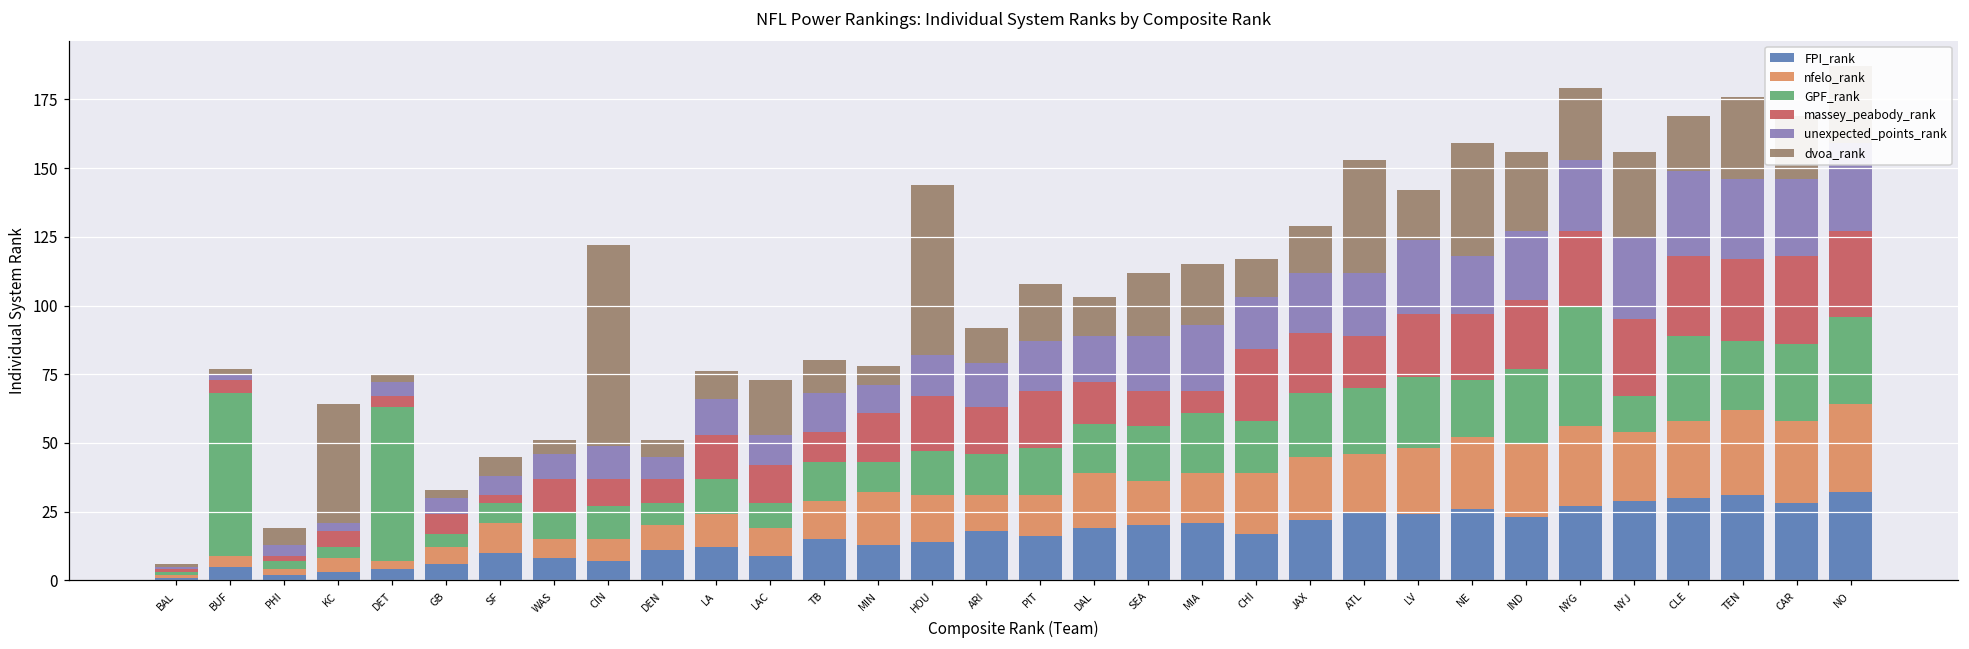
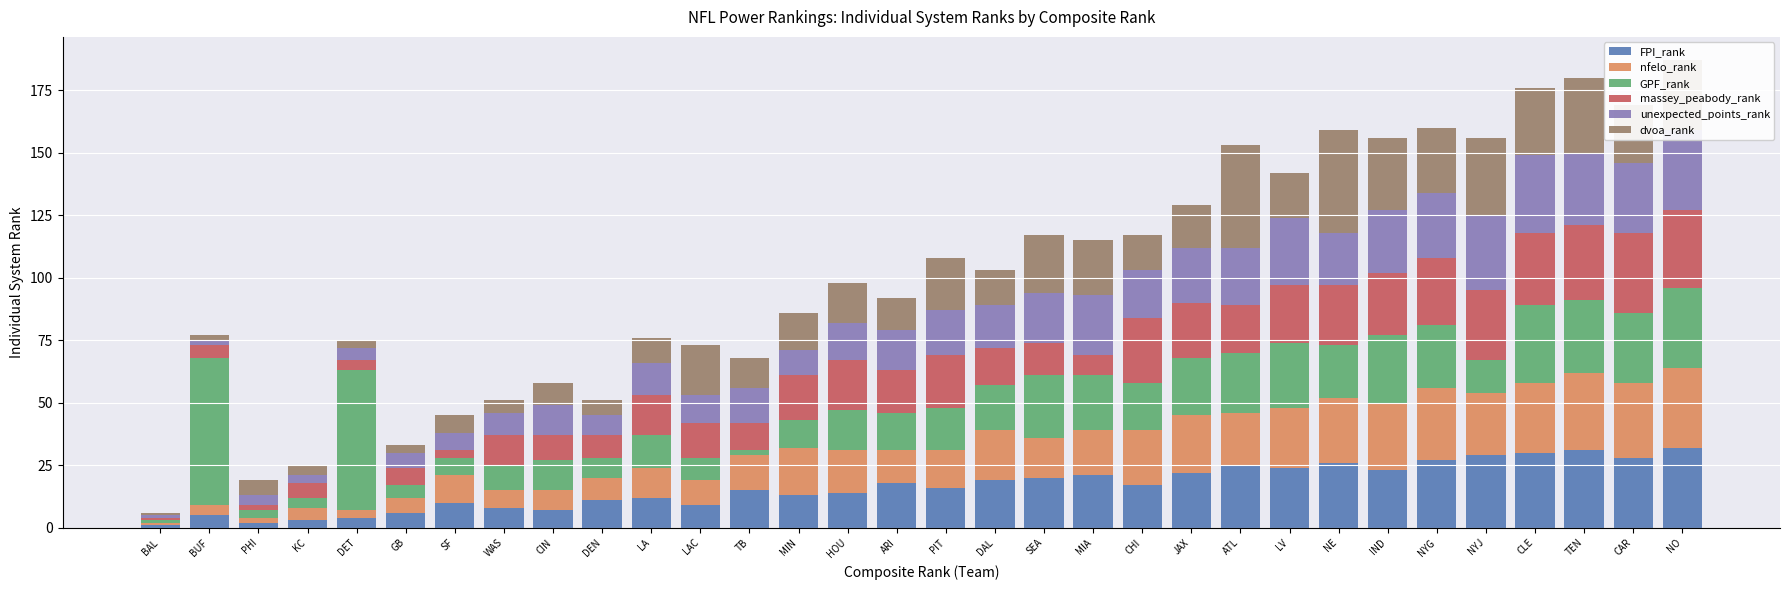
  {
    "GPF_rank": {
      "BUF": 59,
      "PHI": 3,
      "KC": 4,
      "DET": 56,
      "GB": 5,
      "SF": 7,
      "WAS": 10,
      "CIN": 12,
      "DEN": 8,
      "LA": 13,
      "LAC": 9,
-     "TB": 14,
+     "TB": 2,
      "MIN": 11,
      "HOU": 16,
      "ARI": 15,
      "PIT": 17,
      "DAL": 18,
-     "SEA": 20,
+     "SEA": 25,
      "MIA": 22,
      "CHI": 19,
      "JAX": 23,
      "ATL": 24,
      "LV": 26,
      "NE": 21,
      "IND": 27,
-     "NYG": 44,
+     "NYG": 25,
      "NYJ": 13,
      "CLE": 31,
-     "TEN": 25,
+     "TEN": 29,
      "CAR": 28,
      "NO": 32
    },
    "dvoa_rank": {
      "BUF": 2,
      "PHI": 6,
-     "KC": 43,
+     "KC": 4,
      "DET": 3,
      "GB": 3,
      "SF": 7,
      "WAS": 5,
-     "CIN": 73,
+     "CIN": 9,
      "DEN": 6,
      "LA": 10,
      "LAC": 20,
      "TB": 12,
-     "MIN": 7,
-     "HOU": 62,
+     "MIN": 15,
+     "HOU": 16,
      "ARI": 13,
      "PIT": 21,
      "DAL": 14,
      "SEA": 23,
      "MIA": 22,
      "CHI": 14,
      "JAX": 17,
      "ATL": 41,
      "LV": 18,
      "NE": 41,
      "IND": 29,
      "NYG": 26,
      "NYJ": 31,
-     "CLE": 20,
+     "CLE": 27,
      "TEN": 30
    }
  }
